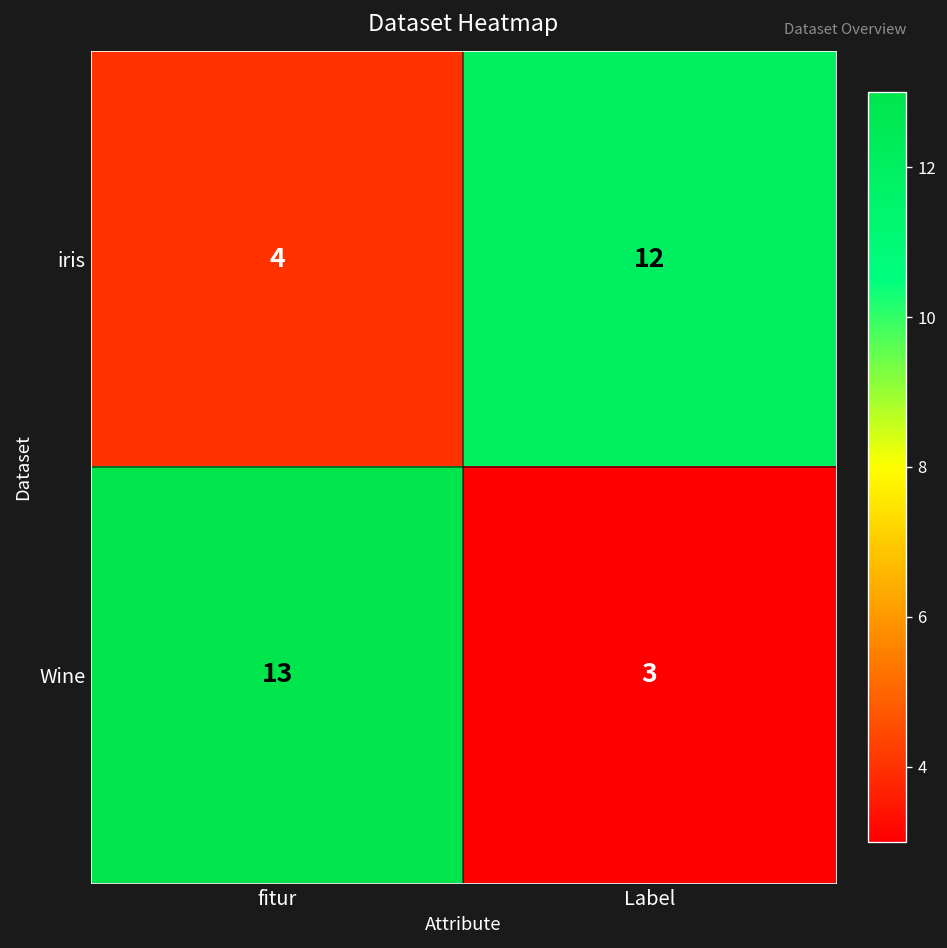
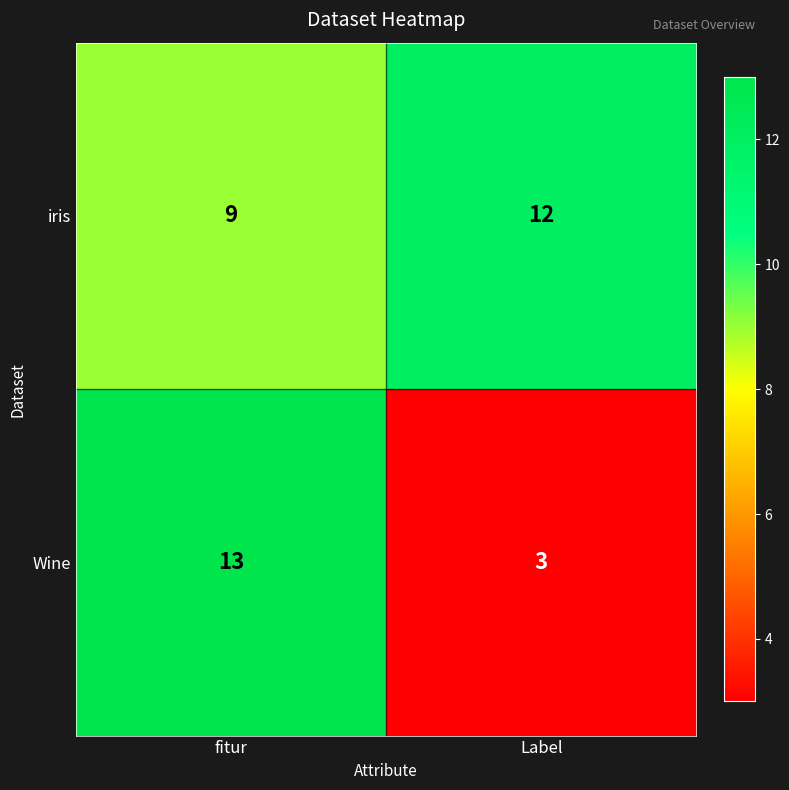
  {
    "iris": {
-     "fitur": 4,
+     "fitur": 9,
      "Label": 12
    },
    "Wine": {
      "fitur": 13,
      "Label": 3
    }
  }
